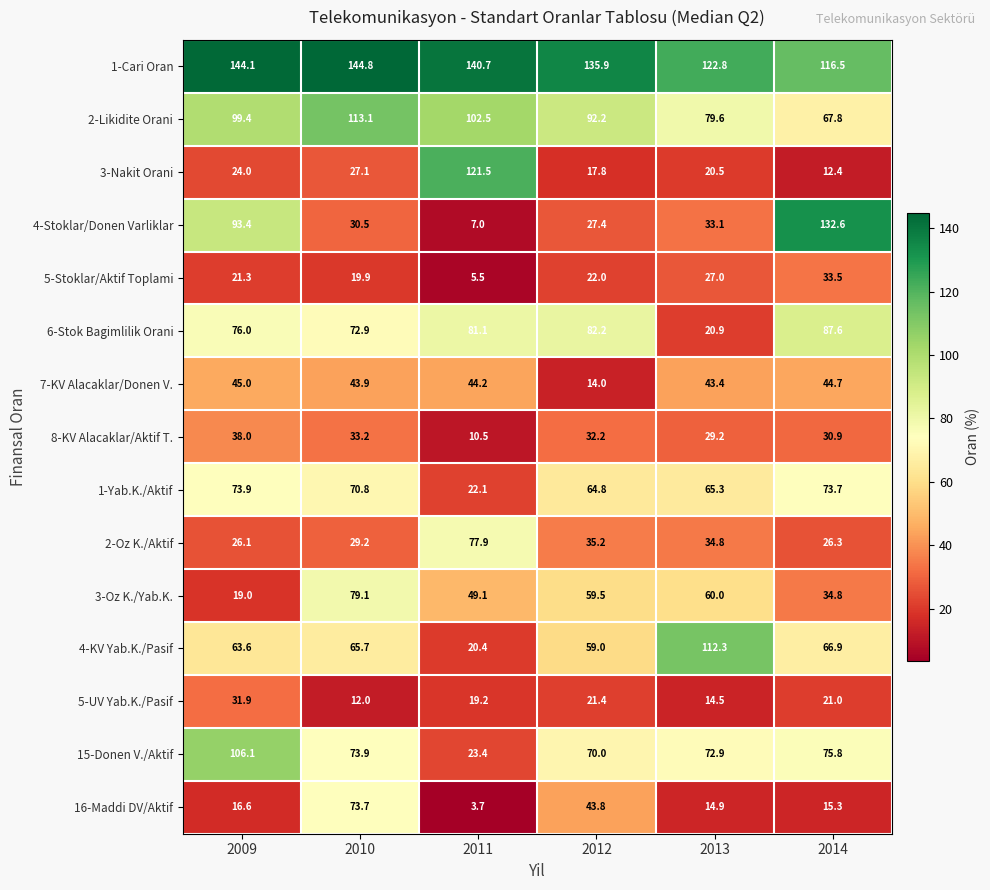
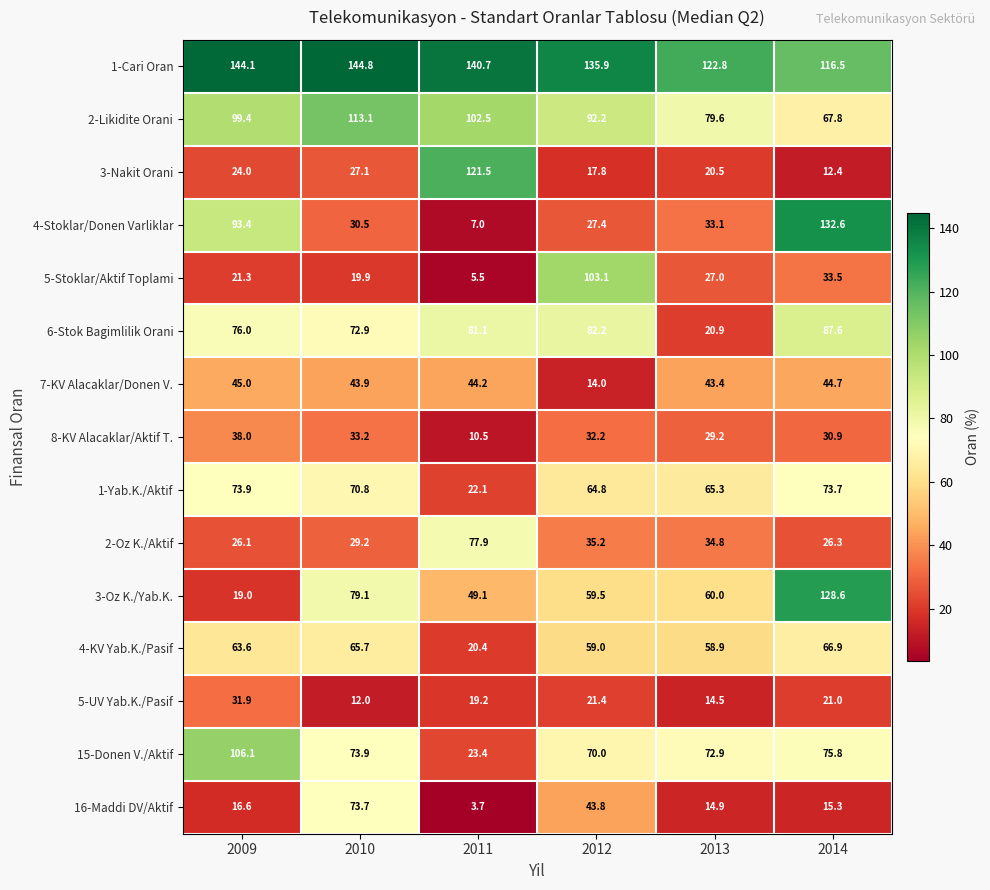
  {
    "1-Cari Oran": {
      "2009": 144.1,
      "2010": 144.8,
      "2011": 140.7,
      "2012": 135.9,
      "2013": 122.8,
      "2014": 116.5
    },
    "2-Likidite Orani": {
      "2009": 99.4,
      "2010": 113.1,
      "2011": 102.5,
      "2012": 92.2,
      "2013": 79.6,
      "2014": 67.8
    },
    "3-Nakit Orani": {
      "2009": 24.0,
      "2010": 27.1,
      "2011": 121.5,
      "2012": 17.8,
      "2013": 20.5,
      "2014": 12.4
    },
    "4-Stoklar/Donen Varliklar": {
      "2009": 93.4,
      "2010": 30.5,
      "2011": 7.0,
      "2012": 27.4,
      "2013": 33.1,
      "2014": 132.6
    },
    "5-Stoklar/Aktif Toplami": {
      "2009": 21.3,
      "2010": 19.9,
      "2011": 5.5,
-     "2012": 22.0,
+     "2012": 103.1,
      "2013": 27.0,
      "2014": 33.5
    },
    "6-Stok Bagimlilik Orani": {
      "2009": 76.0,
      "2010": 72.9,
      "2011": 81.1,
      "2012": 82.2,
      "2013": 20.9,
      "2014": 87.6
    },
    "7-KV Alacaklar/Donen V.": {
      "2009": 45.0,
      "2010": 43.9,
      "2011": 44.2,
      "2012": 14.0,
      "2013": 43.4,
      "2014": 44.7
    },
    "8-KV Alacaklar/Aktif T.": {
      "2009": 38.0,
      "2010": 33.2,
      "2011": 10.5,
      "2012": 32.2,
      "2013": 29.2,
      "2014": 30.9
    },
    "1-Yab.K./Aktif": {
      "2009": 73.9,
      "2010": 70.8,
      "2011": 22.1,
      "2012": 64.8,
      "2013": 65.3,
      "2014": 73.7
    },
    "2-Oz K./Aktif": {
      "2009": 26.1,
      "2010": 29.2,
      "2011": 77.9,
      "2012": 35.2,
      "2013": 34.8,
      "2014": 26.3
    },
    "3-Oz K./Yab.K.": {
      "2009": 19.0,
      "2010": 79.1,
      "2011": 49.1,
      "2012": 59.5,
      "2013": 60.0,
-     "2014": 34.8
+     "2014": 128.6
    },
    "4-KV Yab.K./Pasif": {
      "2009": 63.6,
      "2010": 65.7,
      "2011": 20.4,
      "2012": 59.0,
-     "2013": 112.3,
+     "2013": 58.9,
      "2014": 66.9
    },
    "5-UV Yab.K./Pasif": {
      "2009": 31.9,
      "2010": 12.0,
      "2011": 19.2,
      "2012": 21.4,
      "2013": 14.5,
      "2014": 21.0
    },
    "15-Donen V./Aktif": {
      "2009": 106.1,
      "2010": 73.9,
      "2011": 23.4,
      "2012": 70.0,
      "2013": 72.9,
      "2014": 75.8
    },
    "16-Maddi DV/Aktif": {
      "2009": 16.6,
      "2010": 73.7,
      "2011": 3.7,
      "2012": 43.8,
      "2013": 14.9,
      "2014": 15.3
    }
  }
